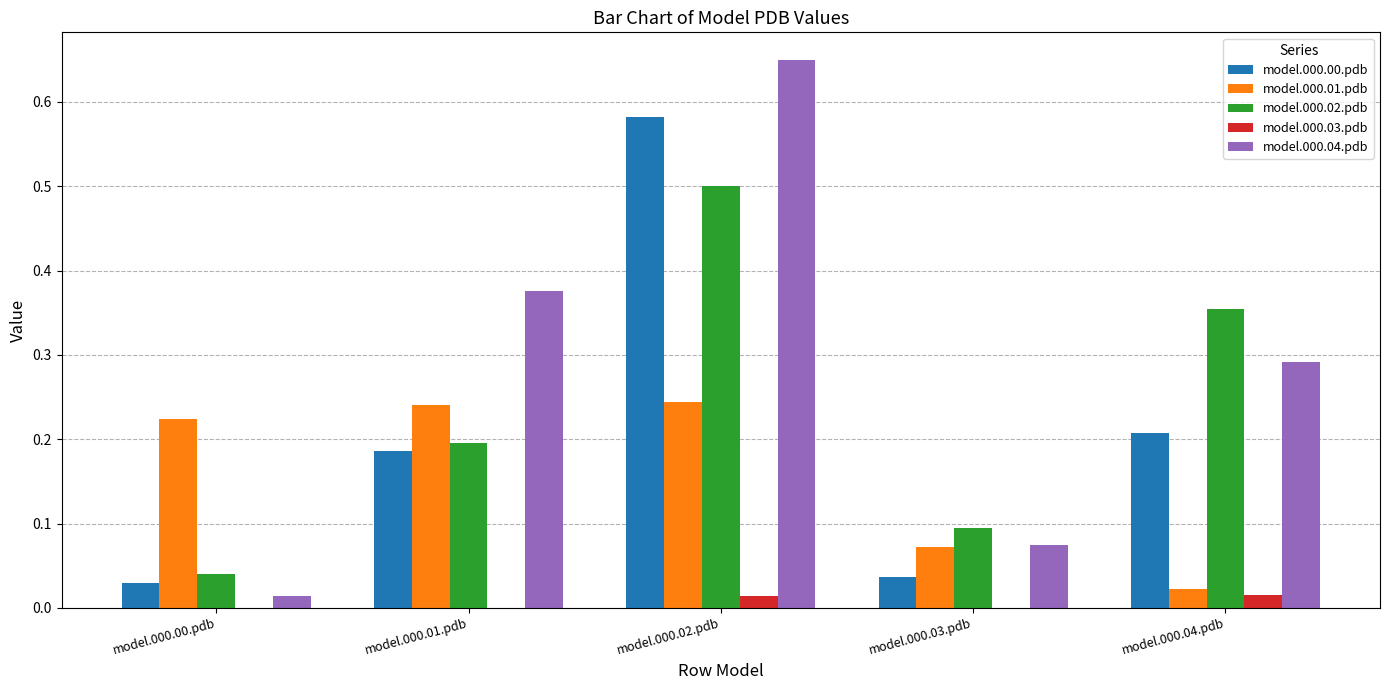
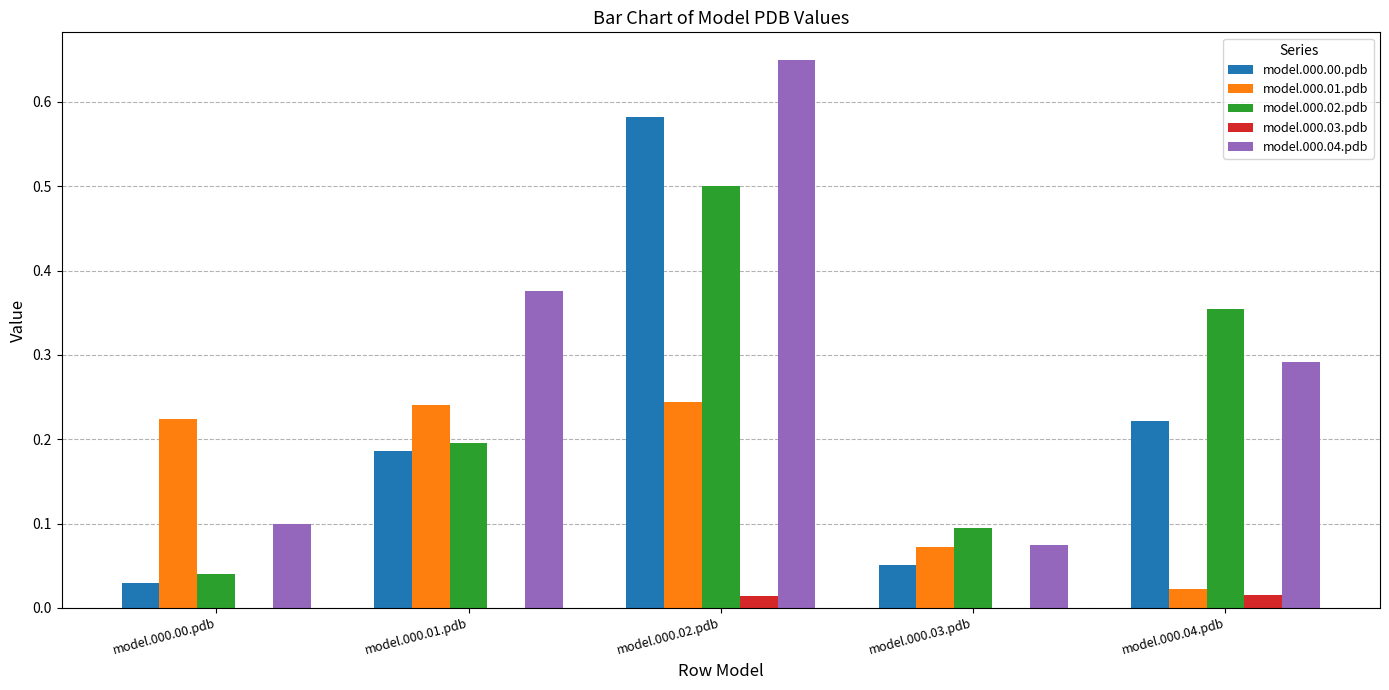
  {
    "model.000.00.pdb": {
      "model.000.00.pdb": 0.03,
      "model.000.01.pdb": 0.19,
      "model.000.02.pdb": 0.58,
-     "model.000.03.pdb": 0.04,
-     "model.000.04.pdb": 0.21
+     "model.000.03.pdb": 0.05,
+     "model.000.04.pdb": 0.22
    },
    "model.000.01.pdb": {
      "model.000.00.pdb": 0.22,
      "model.000.01.pdb": 0.24,
      "model.000.02.pdb": 0.24,
      "model.000.03.pdb": 0.07,
      "model.000.04.pdb": 0.02
    },
    "model.000.02.pdb": {
      "model.000.00.pdb": 0.04,
      "model.000.01.pdb": 0.20,
      "model.000.02.pdb": 0.50,
      "model.000.03.pdb": 0.10,
      "model.000.04.pdb": 0.35
    },
    "model.000.03.pdb": {
      "model.000.00.pdb": 0.00,
      "model.000.01.pdb": 0.00,
      "model.000.02.pdb": 0.01,
      "model.000.03.pdb": 0.00,
      "model.000.04.pdb": 0.02
    },
    "model.000.04.pdb": {
-     "model.000.00.pdb": 0.01,
+     "model.000.00.pdb": 0.10,
      "model.000.01.pdb": 0.38,
      "model.000.02.pdb": 0.65,
      "model.000.03.pdb": 0.07,
      "model.000.04.pdb": 0.29
    }
  }
